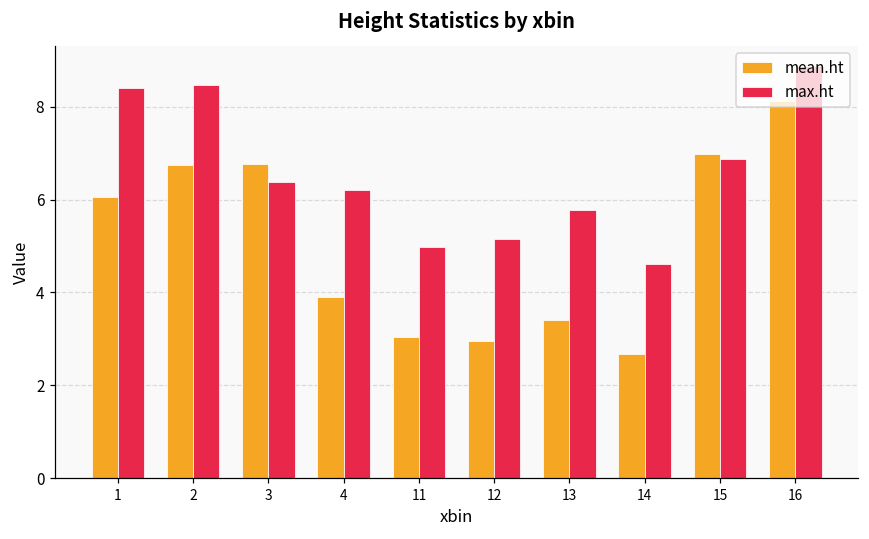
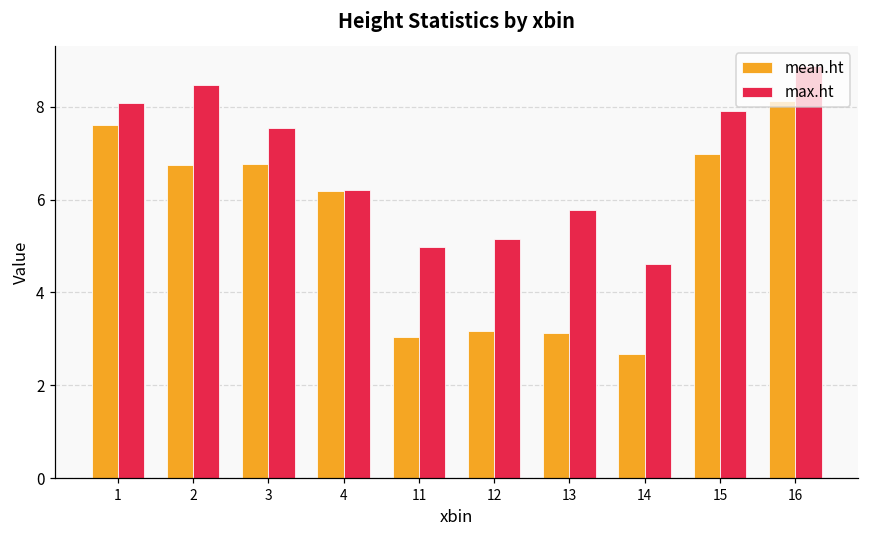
  {
    "mean.ht": {
-     "1": 6.1,
+     "1": 7.6,
      "2": 6.7,
      "3": 6.8,
-     "4": 3.9,
+     "4": 6.2,
      "11": 3.0,
-     "12": 2.9,
-     "13": 3.4,
+     "12": 3.2,
+     "13": 3.1,
      "14": 2.7,
      "15": 7.0
    },
    "max.ht": {
-     "1": 8.4,
+     "1": 8.1,
      "2": 8.5,
-     "3": 6.4,
+     "3": 7.5,
      "4": 6.2,
      "11": 5.0,
      "12": 5.2,
      "13": 5.8,
      "14": 4.6,
-     "15": 6.9
+     "15": 7.9
    }
  }
